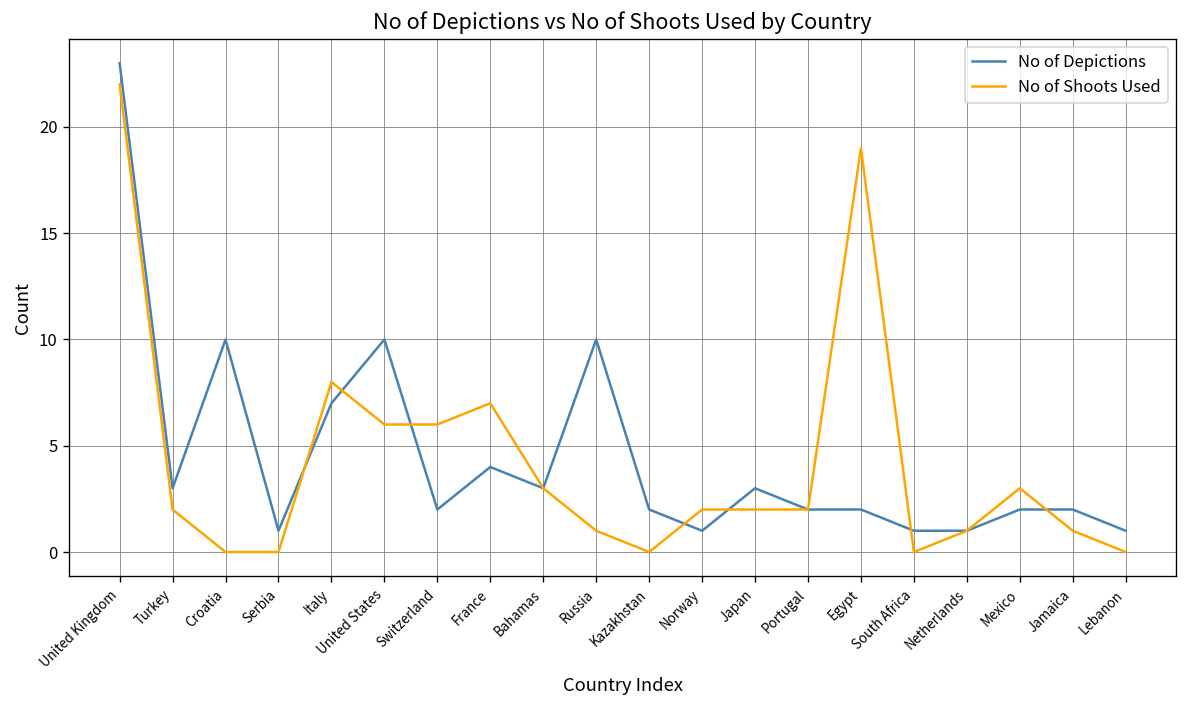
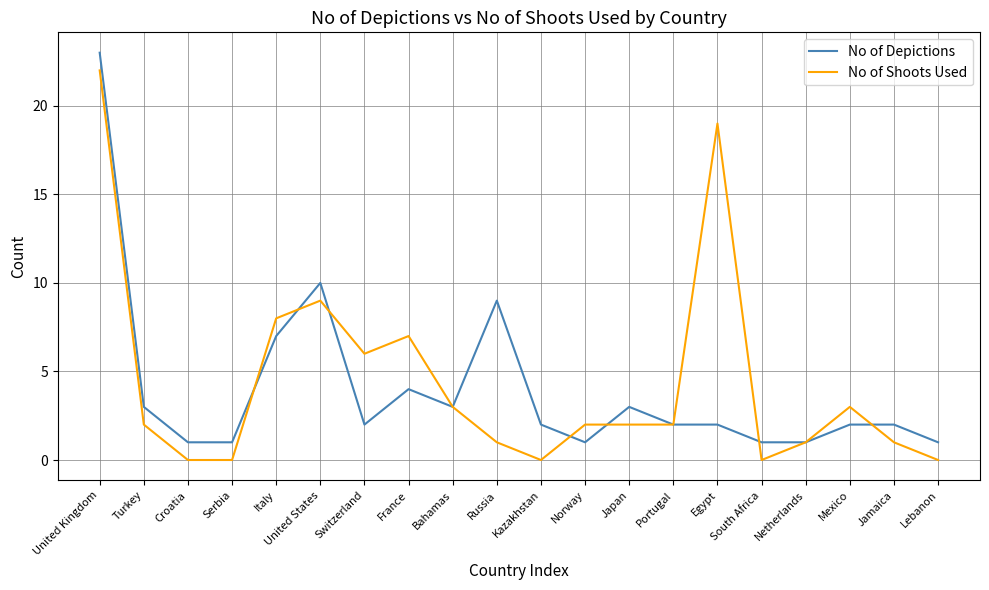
  {
    "No of Depictions": {
      "United Kingdom": 23,
      "Turkey": 3,
-     "Croatia": 10,
+     "Croatia": 1,
      "Serbia": 1,
      "Italy": 7,
      "United States": 10,
      "Switzerland": 2,
      "France": 4,
-     "Russia": 10,
+     "Russia": 9,
      "Kazakhstan": 2,
      "Norway": 1,
      "Japan": 3,
      "Egypt": 2,
      "South Africa": 1,
      "Mexico": 2,
      "Jamaica": 2,
      "Lebanon": 1
    },
    "No of Shoots Used": {
      "United Kingdom": 22,
      "Turkey": 2,
      "Croatia": 0,
      "Serbia": 0,
      "Italy": 8,
-     "United States": 6,
+     "United States": 9,
      "Switzerland": 6,
      "France": 7,
      "Russia": 1,
      "Kazakhstan": 0,
      "Norway": 2,
      "Japan": 2,
      "Egypt": 19,
      "South Africa": 0,
      "Mexico": 3,
      "Jamaica": 1,
      "Lebanon": 0
    }
  }
